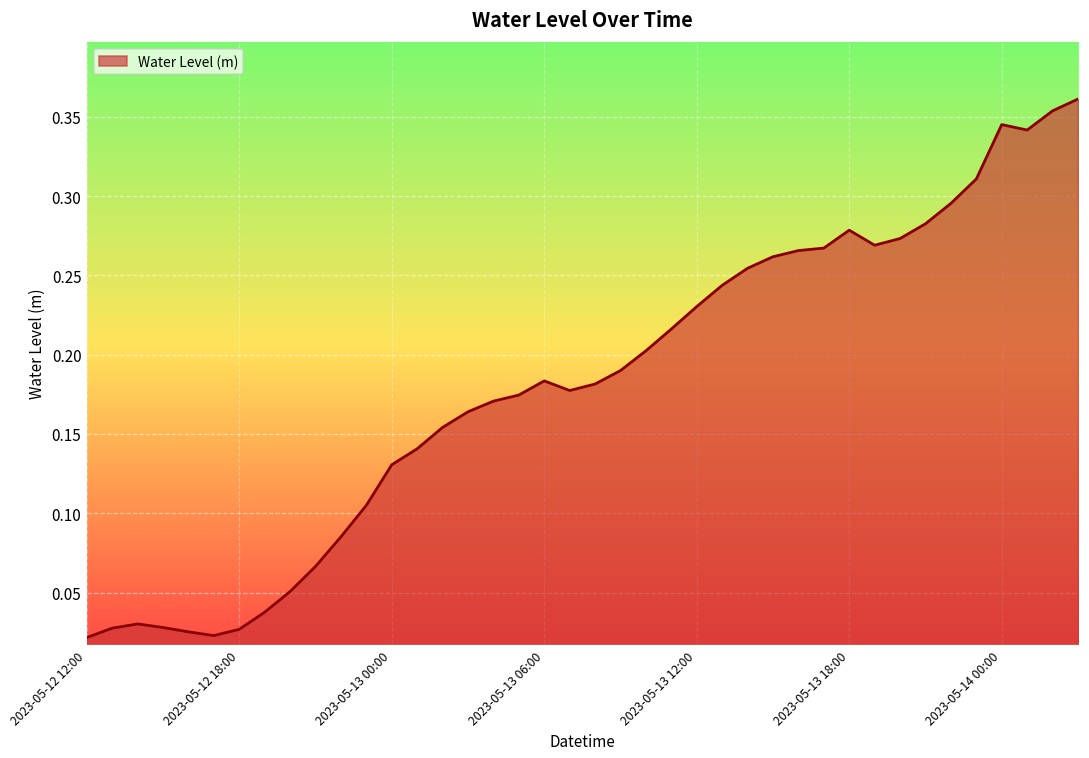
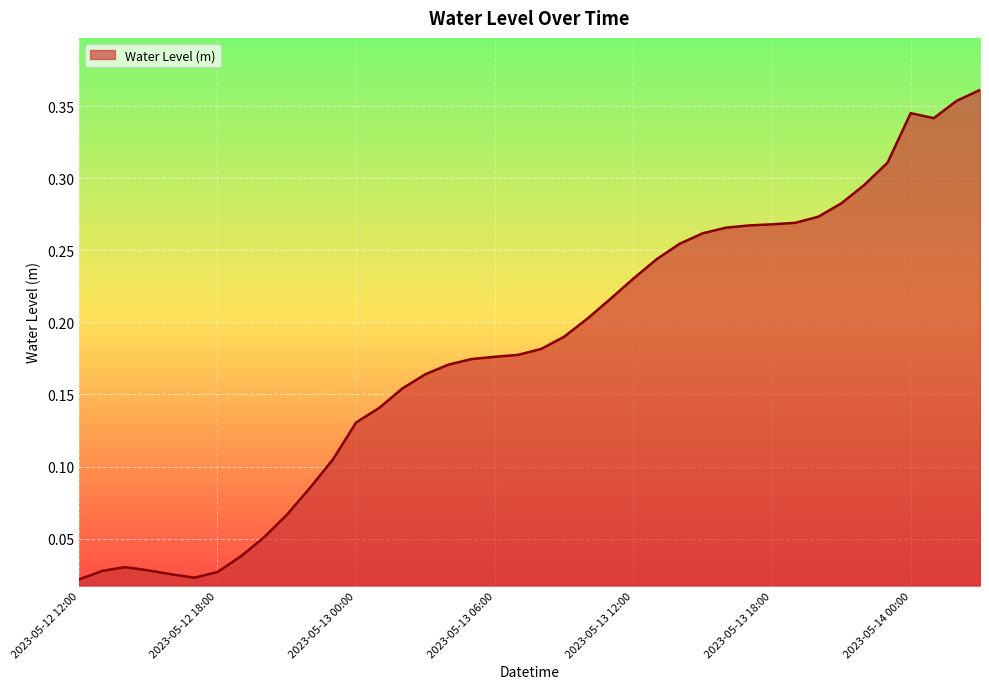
  {
    "2023-05-12 12:00": 0.022,
    "2023-05-12 18:00": 0.027,
    "2023-05-13 00:00": 0.131,
-   "2023-05-13 06:00": 0.184,
+   "2023-05-13 06:00": 0.176,
    "2023-05-13 12:00": 0.230,
-   "2023-05-13 18:00": 0.279,
+   "2023-05-13 18:00": 0.268,
    "2023-05-14 00:00": 0.345
  }
